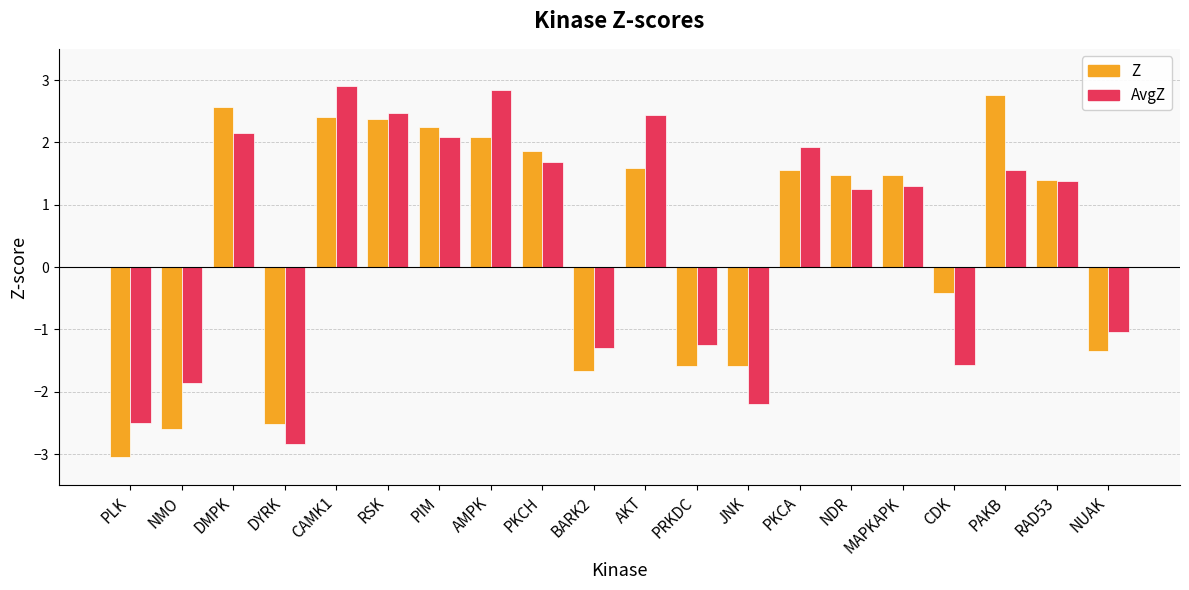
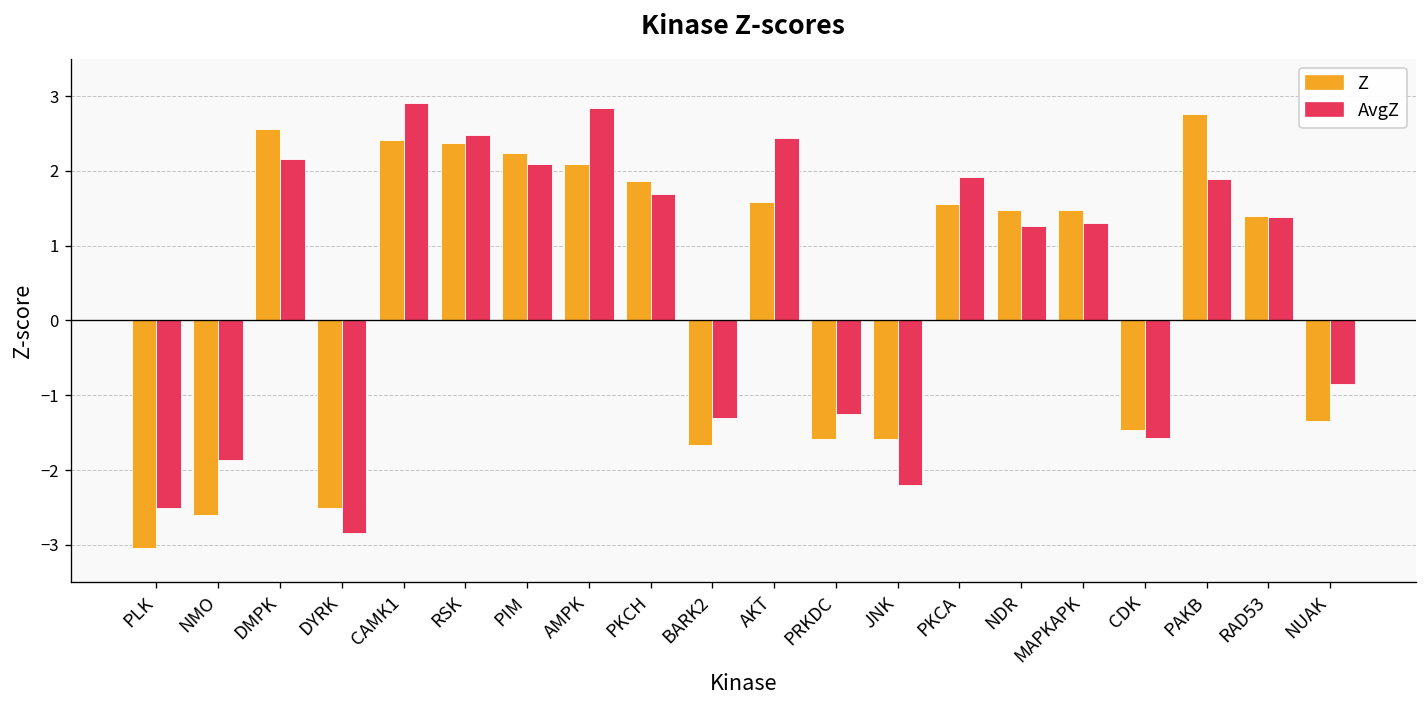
  {
    "Z": {
      "PLK": -3.0,
      "NMO": -2.6,
      "DMPK": 2.6,
      "DYRK": -2.5,
      "CAMK1": 2.4,
      "RSK": 2.4,
      "PIM": 2.2,
      "AMPK": 2.1,
      "PKCH": 1.9,
      "BARK2": -1.7,
      "AKT": 1.6,
      "PRKDC": -1.6,
      "JNK": -1.6,
      "PKCA": 1.6,
      "NDR": 1.5,
      "MAPKAPK": 1.5,
-     "CDK": -0.4,
+     "CDK": -1.5,
      "PAKB": 2.8,
      "RAD53": 1.4,
      "NUAK": -1.4
    },
    "AvgZ": {
      "PLK": -2.5,
      "NMO": -1.9,
      "DMPK": 2.2,
      "DYRK": -2.8,
      "CAMK1": 2.9,
      "RSK": 2.5,
      "PIM": 2.1,
      "AMPK": 2.8,
      "PKCH": 1.7,
      "BARK2": -1.3,
      "AKT": 2.4,
      "PRKDC": -1.2,
      "JNK": -2.2,
      "PKCA": 1.9,
      "NDR": 1.3,
      "MAPKAPK": 1.3,
      "CDK": -1.6,
-     "PAKB": 1.6,
+     "PAKB": 1.9,
      "RAD53": 1.4,
-     "NUAK": -1.0
+     "NUAK": -0.9
    }
  }
